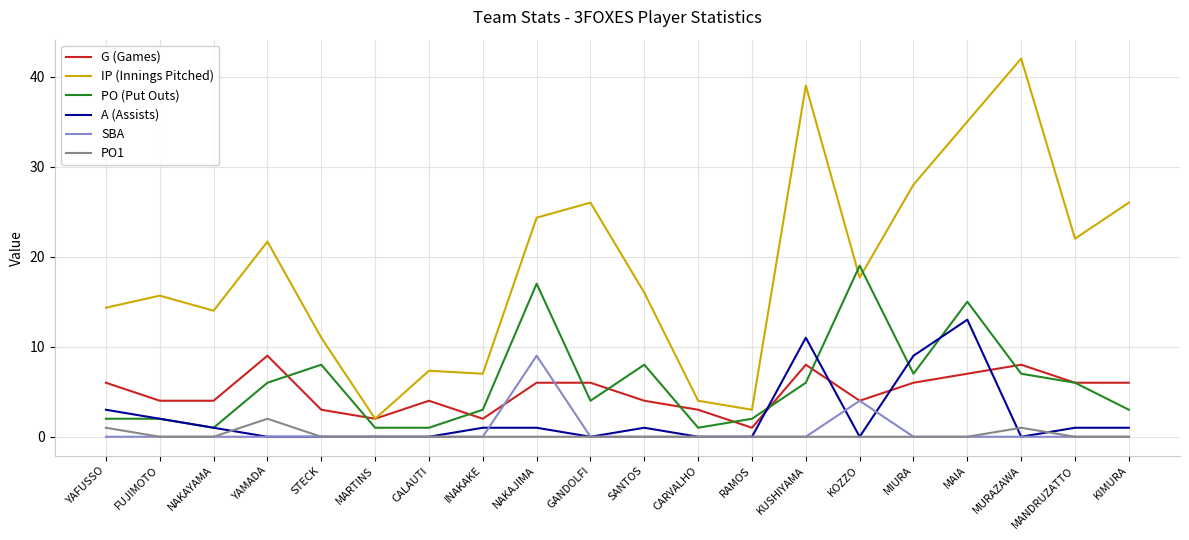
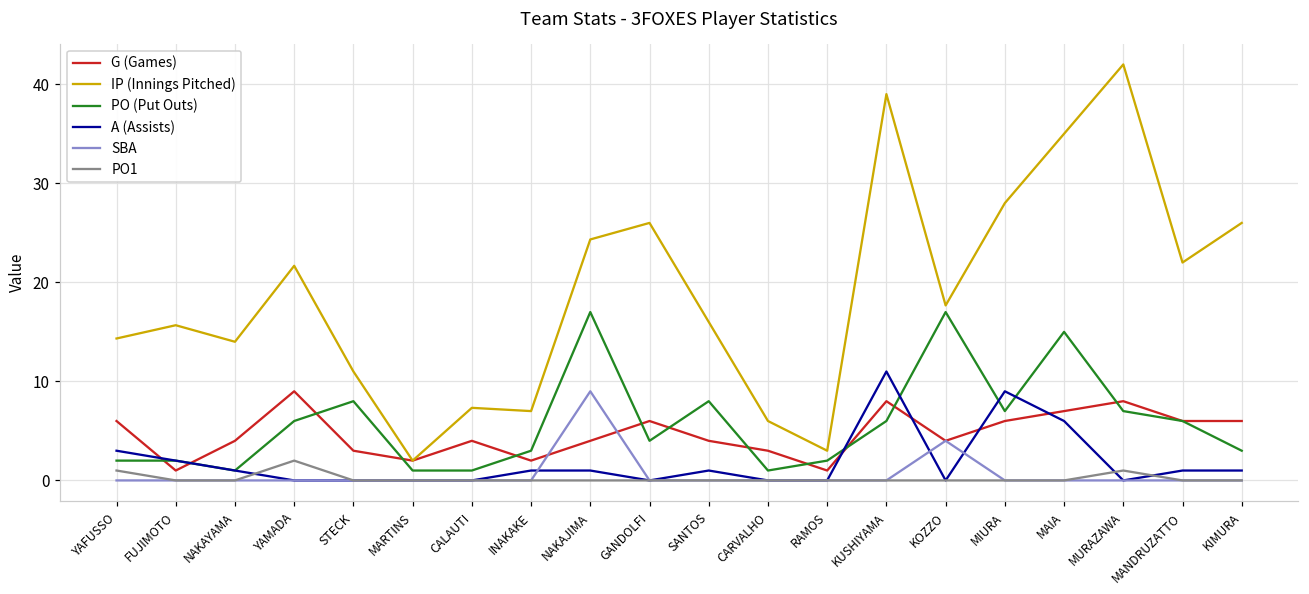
  {
    "G (Games)": {
      "YAFUSSO": 6,
-     "FUJIMOTO": 4,
+     "FUJIMOTO": 1,
      "NAKAYAMA": 4,
      "YAMADA": 9,
      "STECK": 3,
      "CALAUTI": 4,
      "INAKAKE": 2,
-     "NAKAJIMA": 6,
+     "NAKAJIMA": 4,
      "GANDOLFI": 6,
      "SANTOS": 4,
      "CARVALHO": 3,
      "RAMOS": 1,
      "KUSHIYAMA": 8,
      "MIURA": 6,
      "MAIA": 7,
      "MURAZAWA": 8,
      "KIMURA": 6
    },
    "IP (Innings Pitched)": {
      "YAFUSSO": 14,
      "FUJIMOTO": 16,
      "NAKAYAMA": 14,
      "YAMADA": 22,
      "STECK": 11,
      "CALAUTI": 7,
      "INAKAKE": 7,
      "NAKAJIMA": 24,
      "GANDOLFI": 26,
      "SANTOS": 16,
-     "CARVALHO": 4,
+     "CARVALHO": 6,
      "RAMOS": 3,
      "KUSHIYAMA": 39,
      "KOZZO": 18,
      "MIURA": 28,
      "MAIA": 35,
      "MURAZAWA": 42,
      "MANDRUZATTO": 22,
      "KIMURA": 26
    },
    "PO (Put Outs)": {
      "YAFUSSO": 2,
      "YAMADA": 6,
      "STECK": 8,
      "MARTINS": 1,
      "CALAUTI": 1,
      "INAKAKE": 3,
      "NAKAJIMA": 17,
      "GANDOLFI": 4,
      "SANTOS": 8,
      "CARVALHO": 1,
      "RAMOS": 2,
      "KUSHIYAMA": 6,
-     "KOZZO": 19,
+     "KOZZO": 17,
      "MIURA": 7,
      "MAIA": 15,
      "MURAZAWA": 7,
      "KIMURA": 3
    },
    "A (Assists)": {
      "YAFUSSO": 3,
      "INAKAKE": 1,
      "NAKAJIMA": 1,
      "SANTOS": 1,
      "KUSHIYAMA": 11,
      "MIURA": 9,
-     "MAIA": 13,
+     "MAIA": 6,
      "MANDRUZATTO": 1,
      "KIMURA": 1
    },
    "SBA": {
      "YAFUSSO": 0,
      "NAKAJIMA": 9
    },
    "PO1": {
      "YAFUSSO": 1,
      "YAMADA": 2,
      "NAKAJIMA": 0,
      "MURAZAWA": 1
    }
  }
